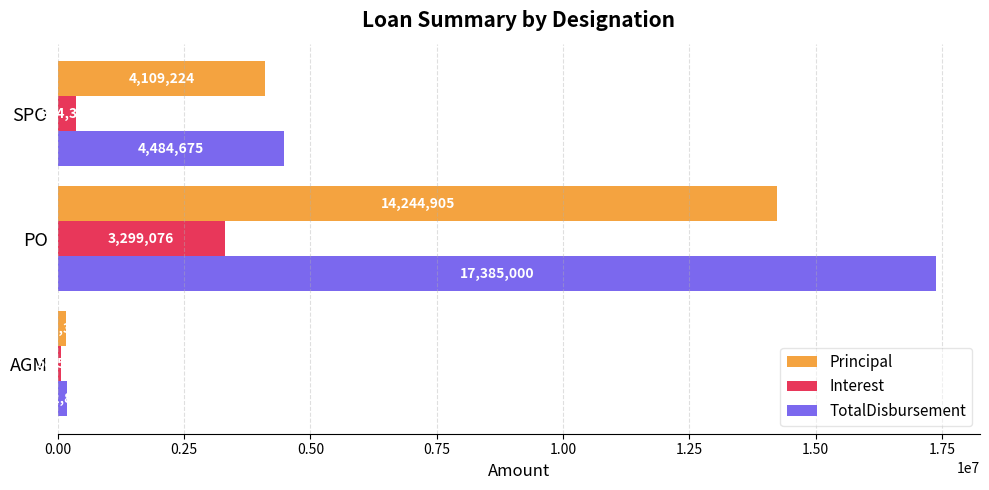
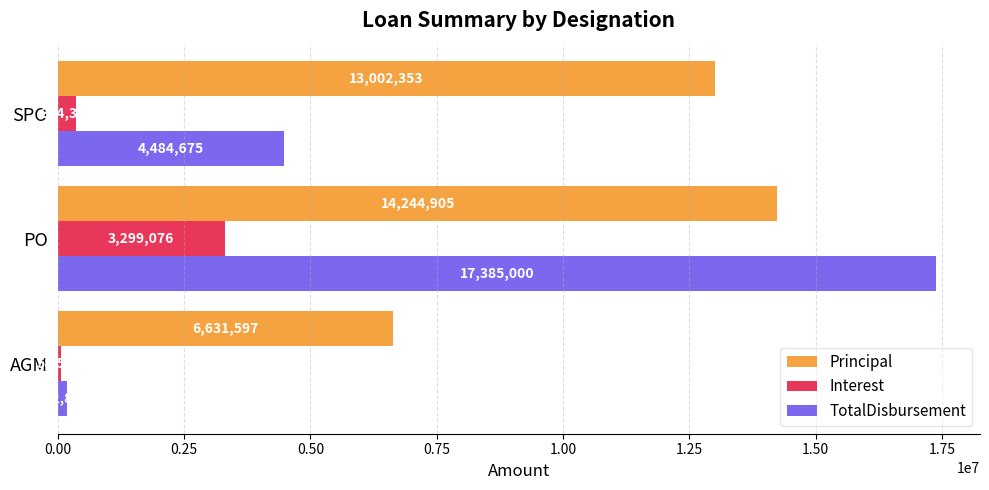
  {
    "Principal": {
-     "SPO": "4,109,224",
+     "SPO": "13,002,353",
      "PO": "14,244,905",
-     "AGM": "200000"
+     "AGM": "6600000"
    },
    "Interest": {
      "PO": "3,299,076"
    },
    "TotalDisbursement": {
      "SPO": "4,484,675",
      "PO": "17,385,000"
    }
  }
